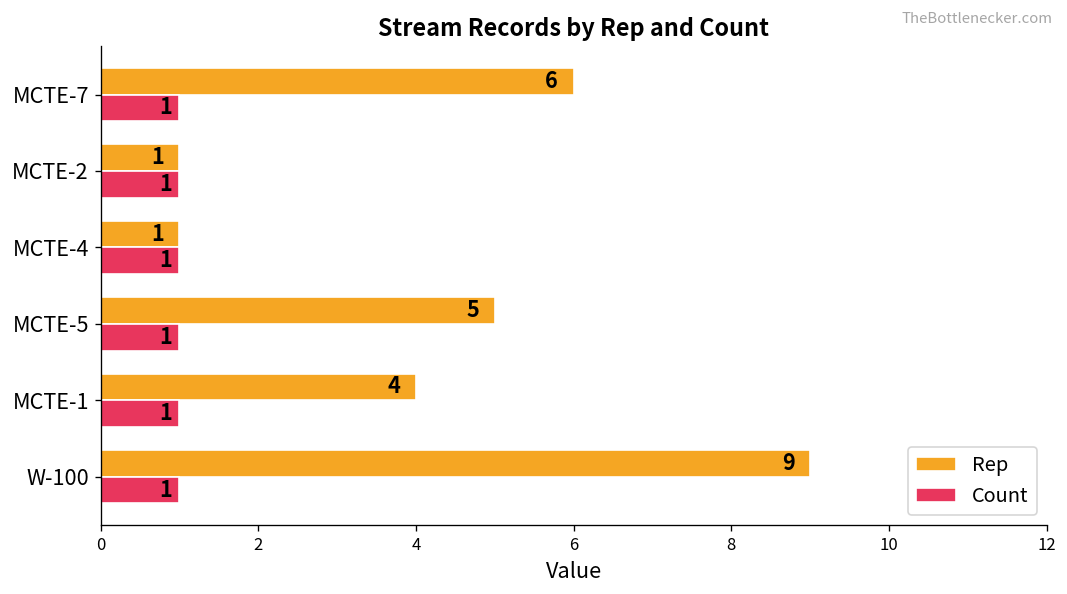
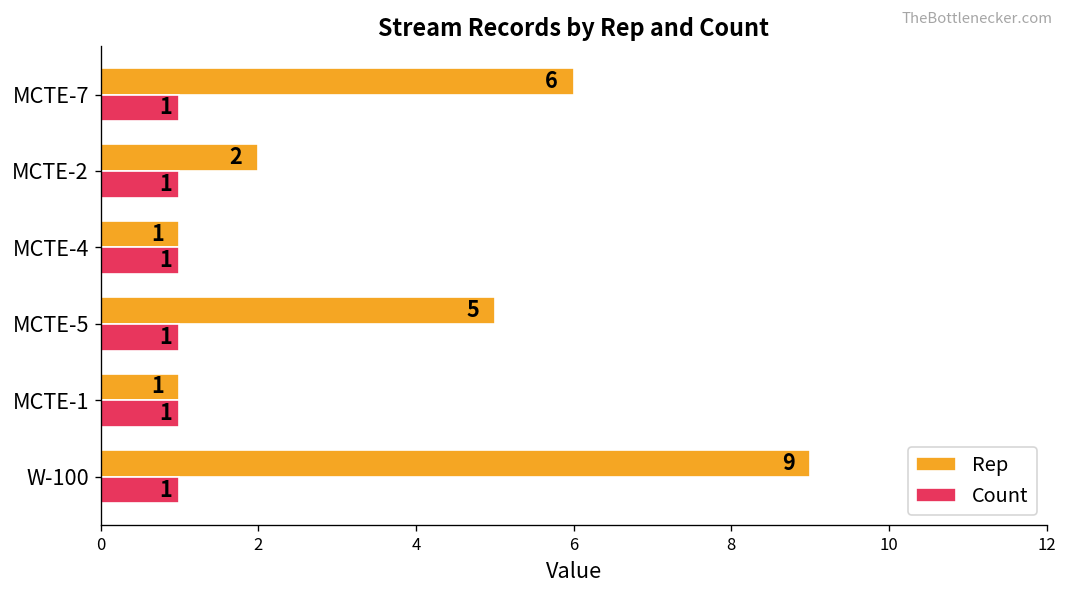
  {
    "Rep": {
      "MCTE-7": 6,
-     "MCTE-2": 1,
+     "MCTE-2": 2,
      "MCTE-4": 1,
      "MCTE-5": 5,
-     "MCTE-1": 4,
+     "MCTE-1": 1,
      "W-100": 9
    },
    "Count": {
      "MCTE-7": 1,
      "MCTE-2": 1,
      "MCTE-4": 1,
      "MCTE-5": 1,
      "MCTE-1": 1,
      "W-100": 1
    }
  }
